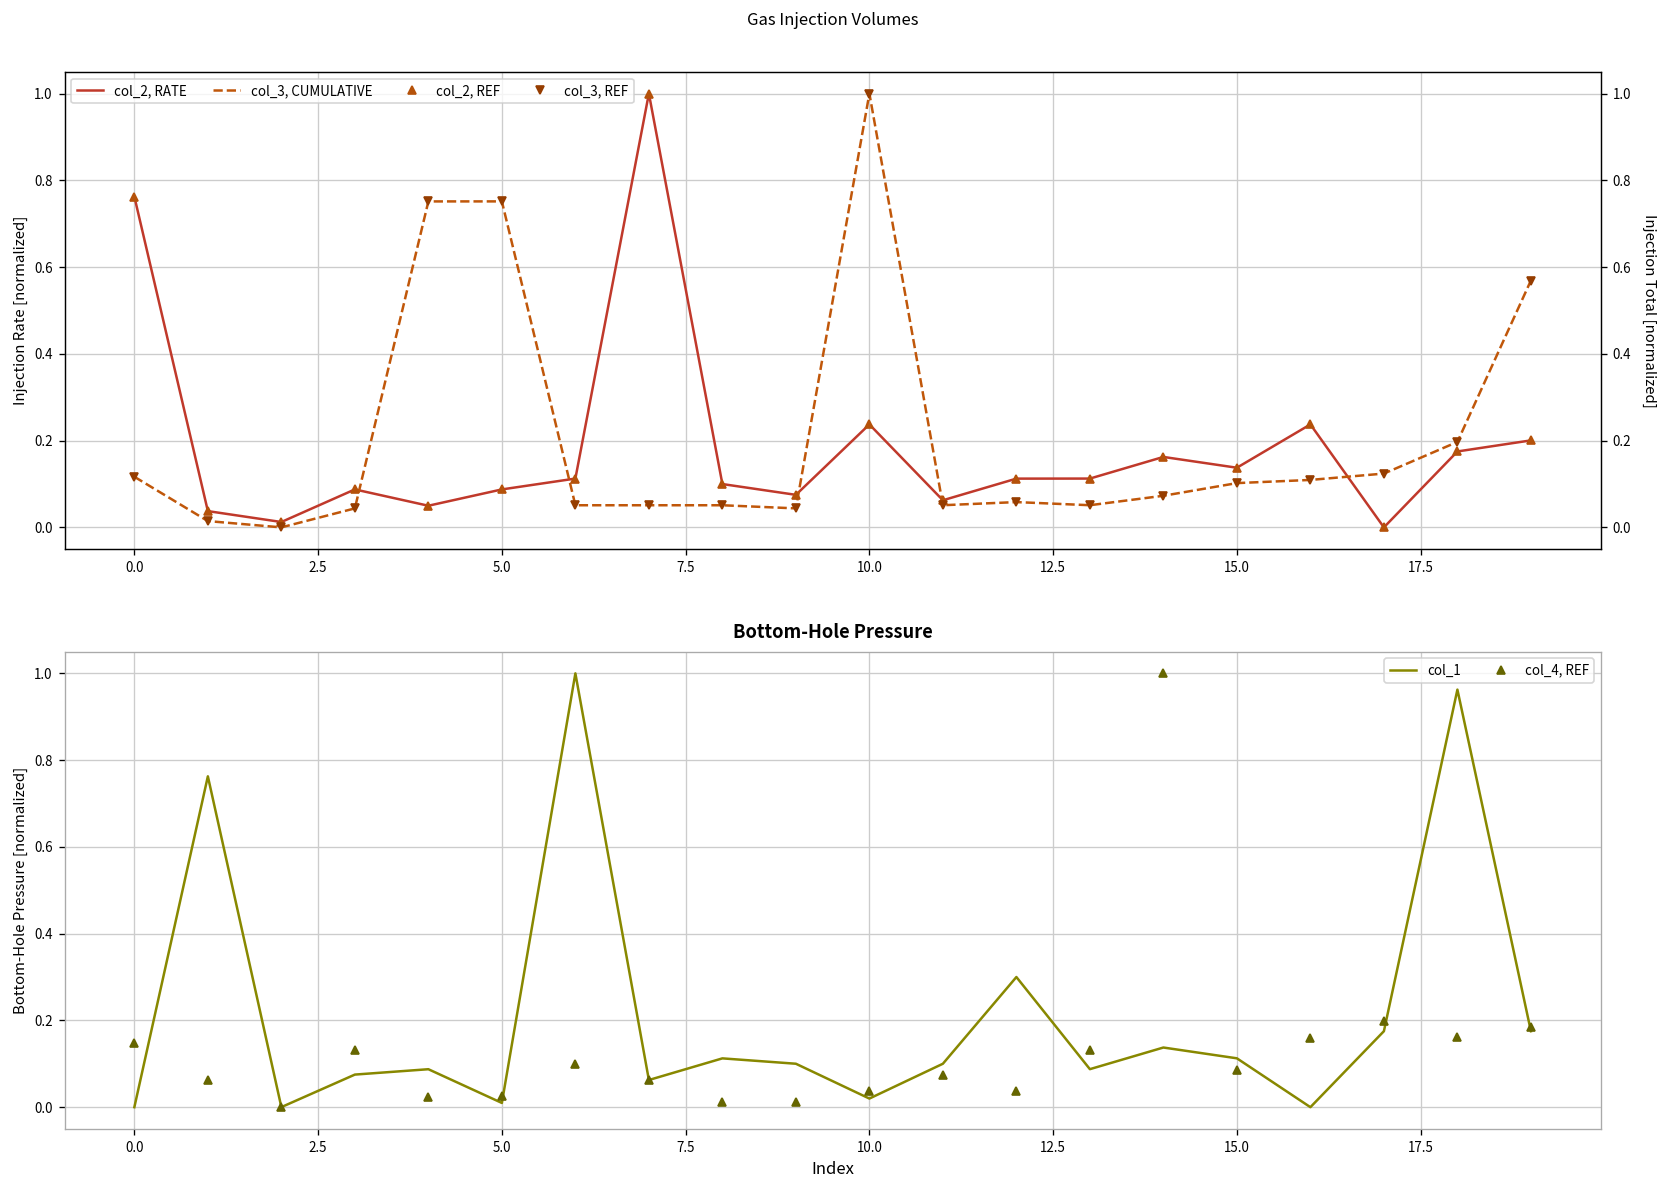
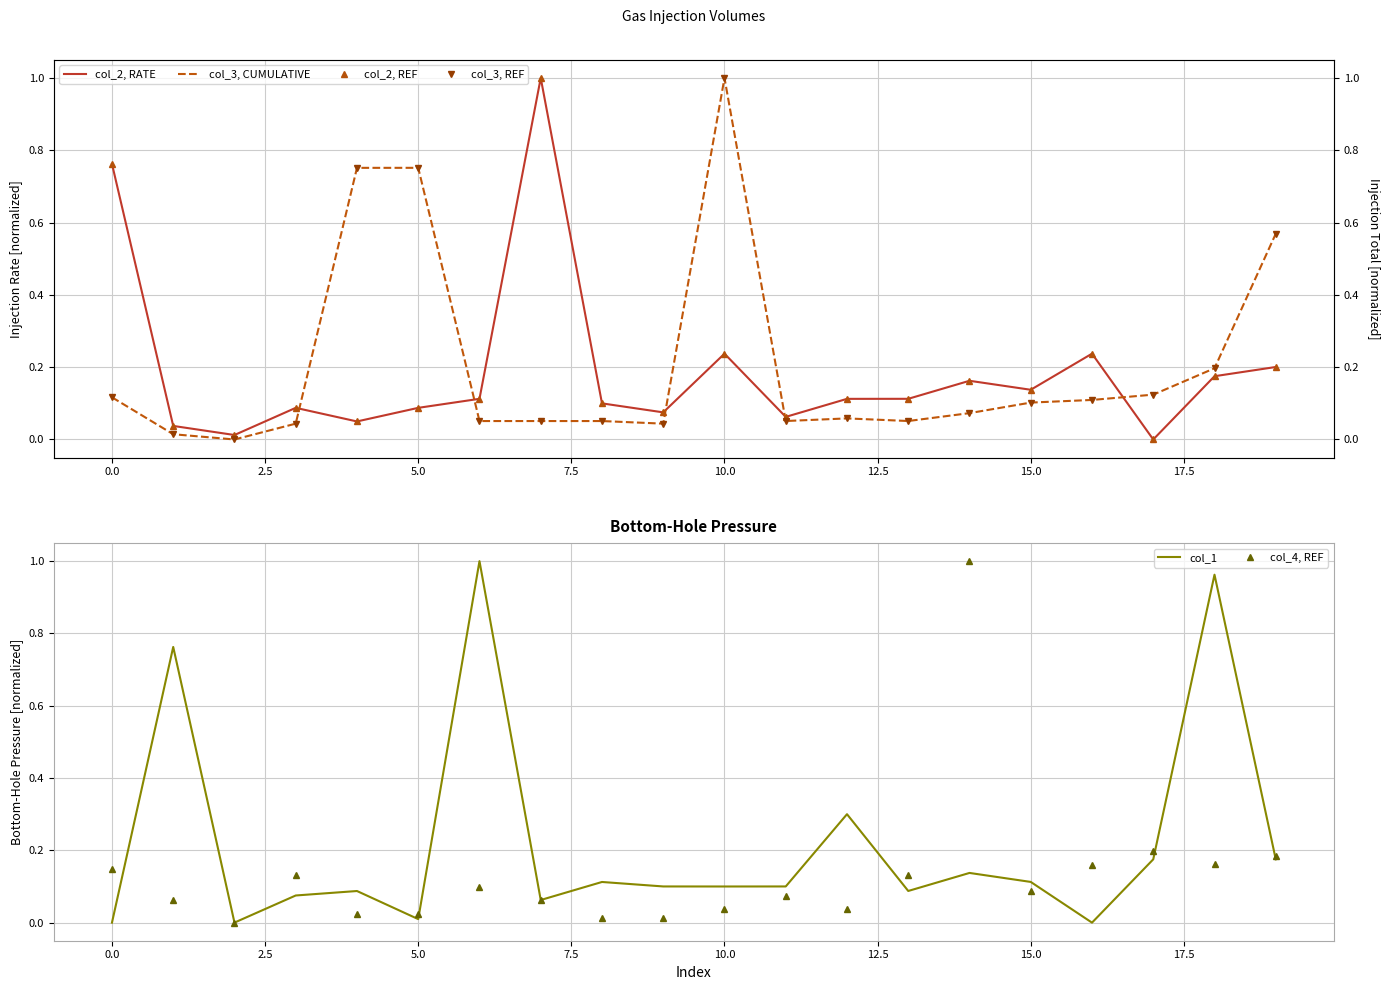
  {
    "Bottom-Hole Pressure": {
      "col_1": {
        "0.0": 0.00,
        "5.0": 0.01,
-       "10.0": 0.02,
+       "10.0": 0.10,
        "15.0": 0.11
      },
      "col_4, REF": {
        "0.0": 0.15,
        "5.0": 0.02,
        "10.0": 0.04,
        "15.0": 0.09
      }
    }
  }
